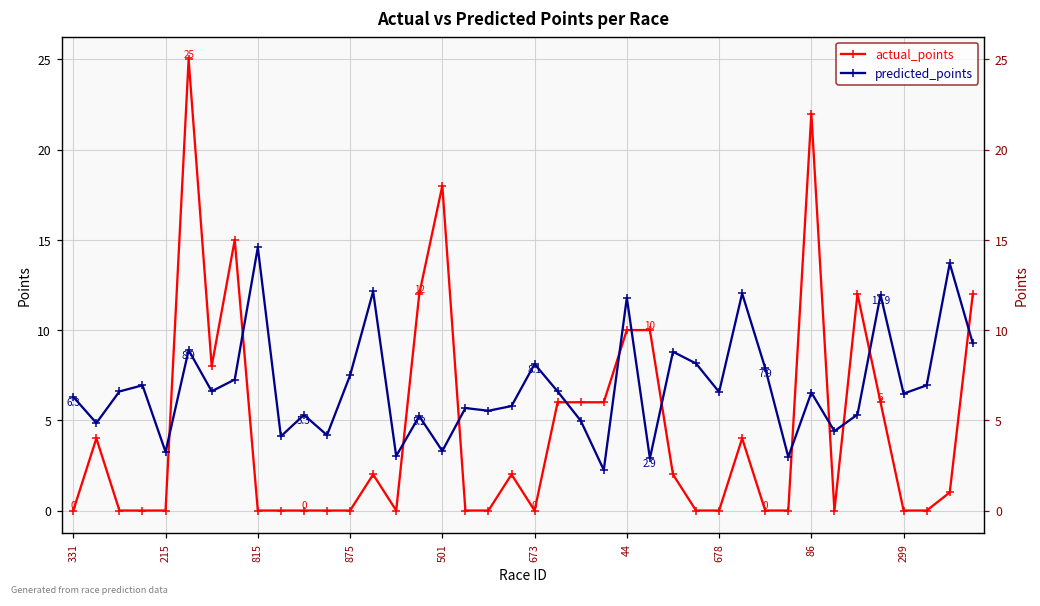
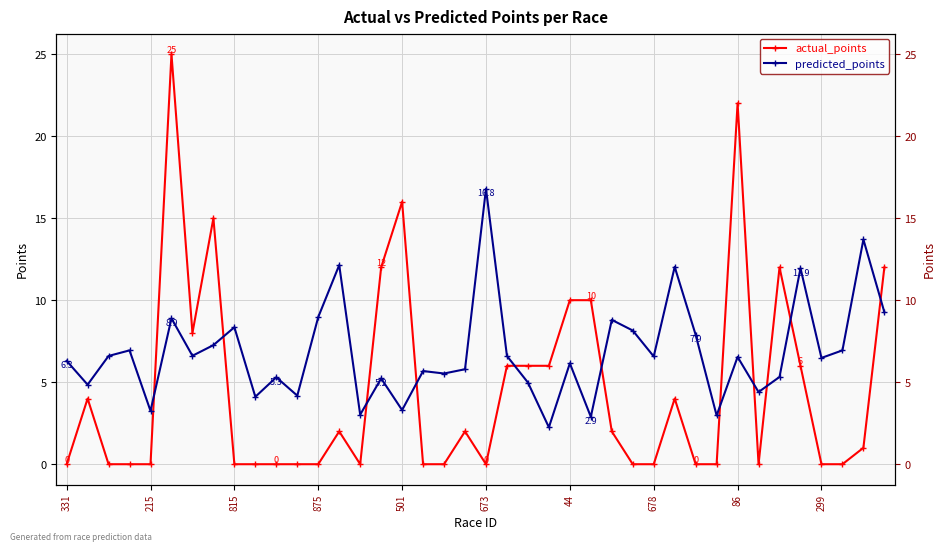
  {
    "actual_points": {
      "215": 0,
      "815": 0,
      "875": 0,
-     "501": 18,
+     "501": 16,
      "678": 0,
      "86": 22,
      "299": 0
    },
    "predicted_points": {
      "331": 6.3,
-     "815": 14.6,
-     "875": 7.5,
-     "673": 8.1,
-     "44": 11.8
+     "815": 8.4,
+     "875": 9.0,
+     "673": 16.8,
+     "44": 6.2
    }
  }
